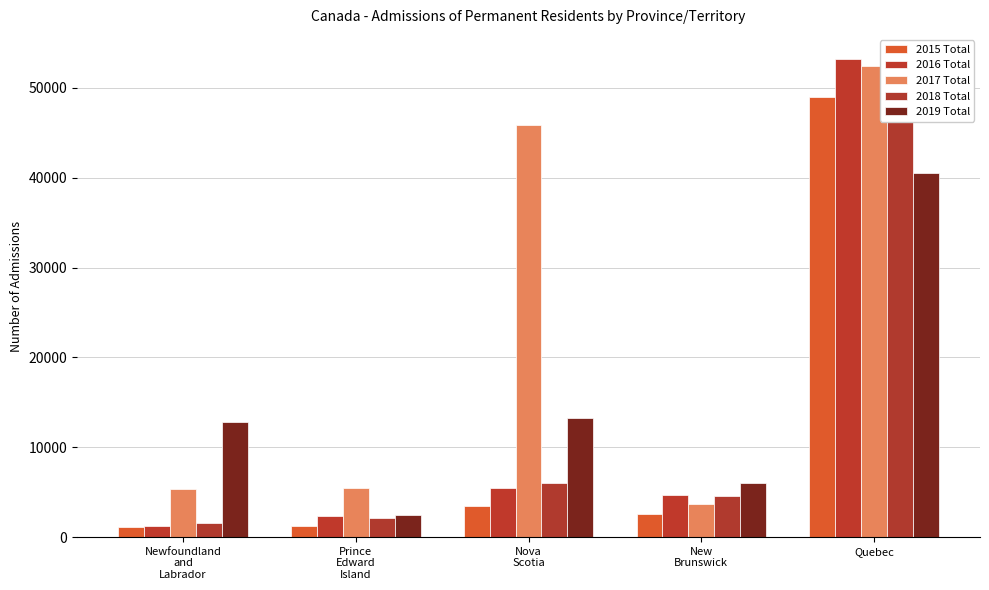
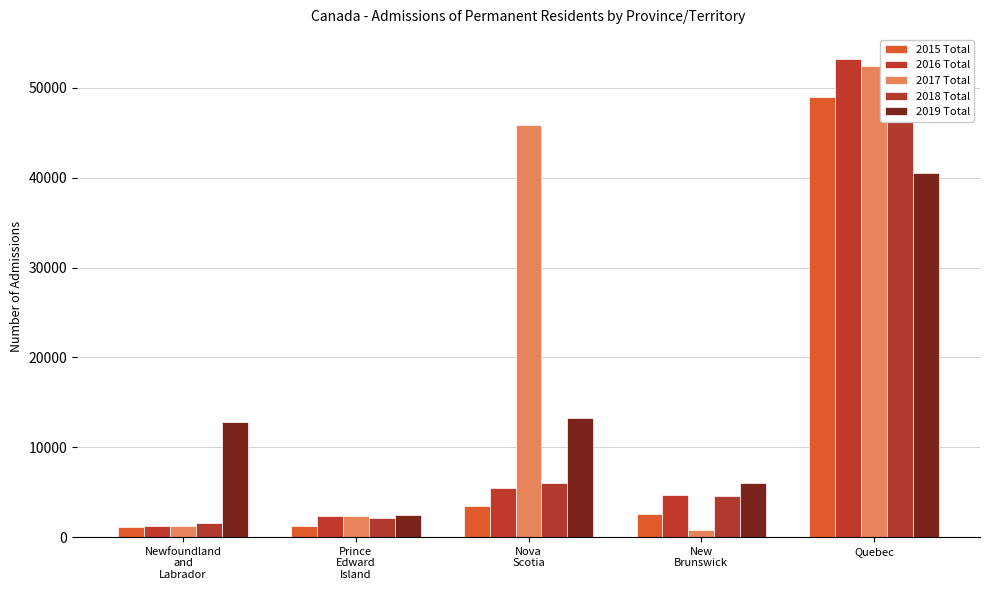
  {
    "2017 Total": {
-     "Newfoundland and Labrador": 5000,
-     "Prince Edward Island": 5000,
+     "Newfoundland and Labrador": 1000,
+     "Prince Edward Island": 2000,
      "Nova Scotia": 46000,
-     "New Brunswick": 4000,
+     "New Brunswick": 1000,
      "Quebec": 52000
    },
    "2019 Total": {
      "Newfoundland and Labrador": 13000,
      "Prince Edward Island": 2000,
      "Nova Scotia": 13000,
      "New Brunswick": 6000,
      "Quebec": 41000
    }
  }
